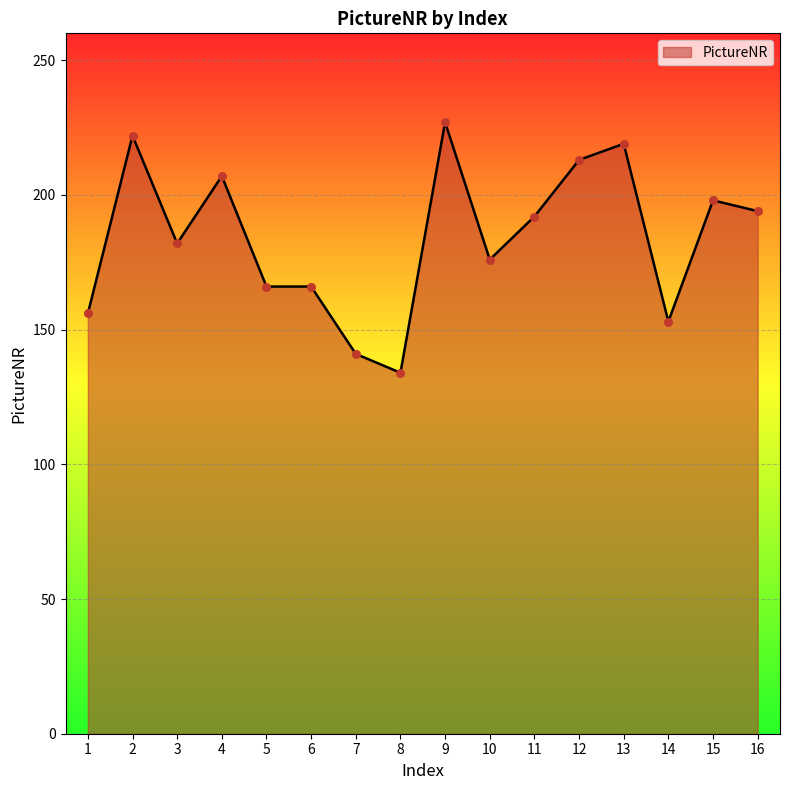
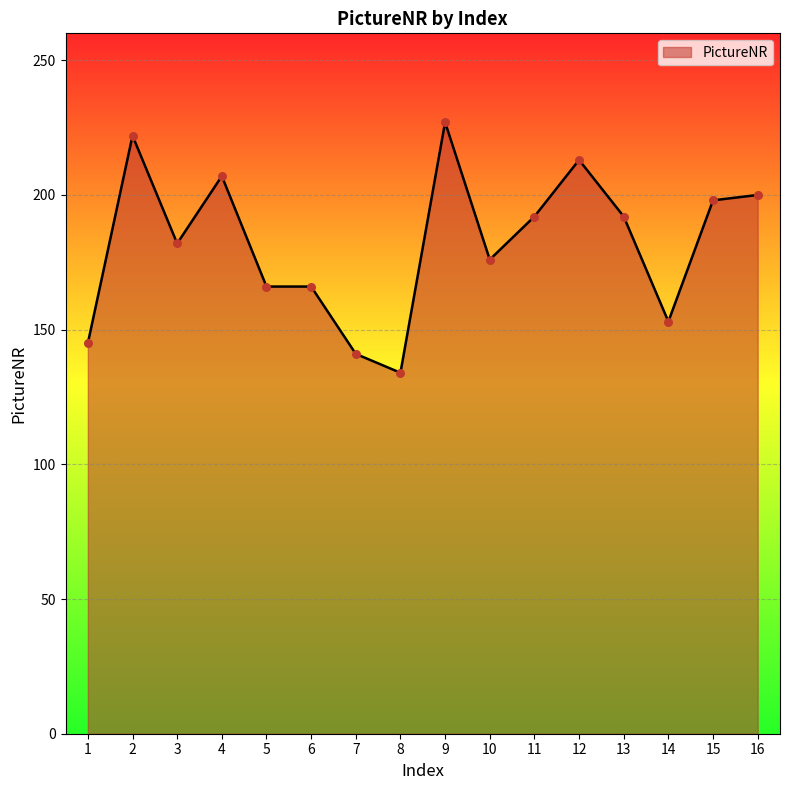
  {
-   "1": 156,
+   "1": 145,
    "2": 222,
    "3": 182,
    "4": 207,
    "5": 166,
    "6": 166,
    "7": 141,
    "8": 134,
    "9": 227,
    "10": 176,
    "11": 192,
    "12": 213,
-   "13": 219,
+   "13": 192,
    "14": 153,
    "15": 198,
-   "16": 194
+   "16": 200
  }
